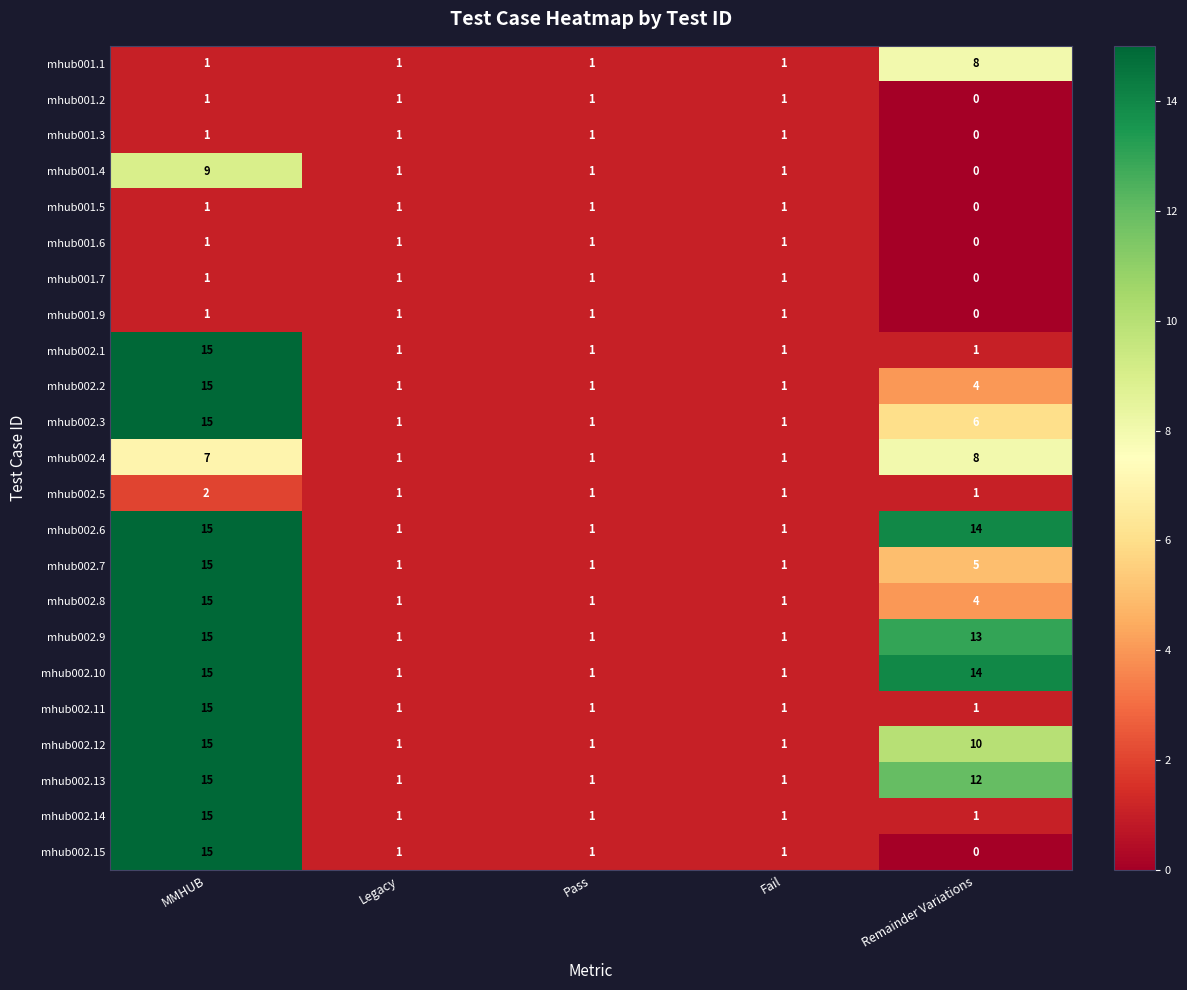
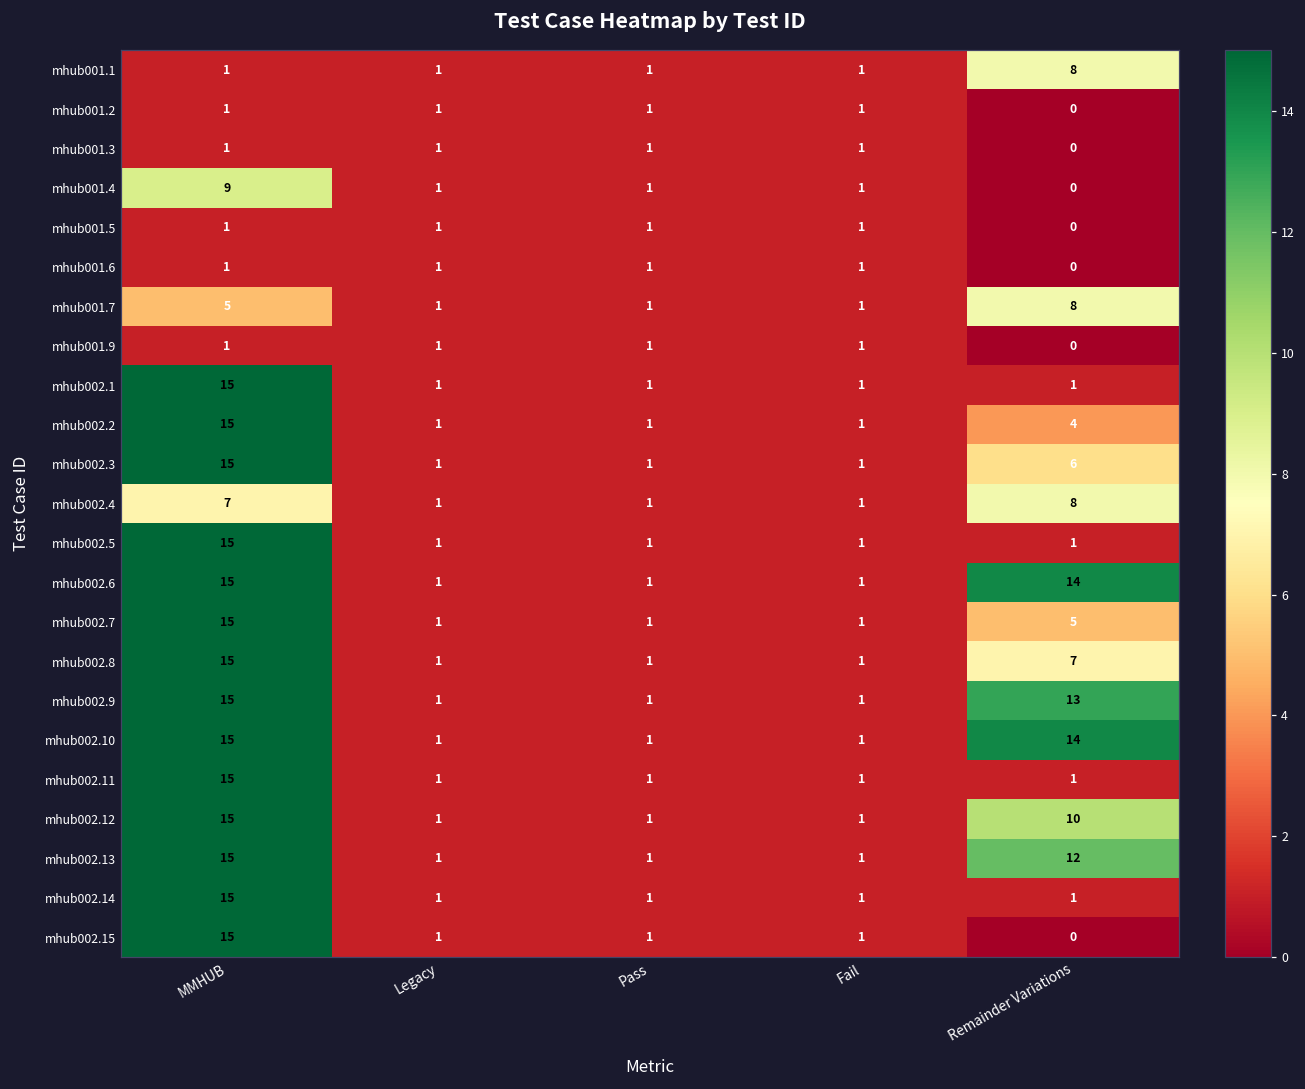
  {
    "mhub001.1": {
      "MMHUB": 1,
      "Legacy": 1,
      "Pass": 1,
      "Fail": 1,
      "Remainder Variations": 8
    },
    "mhub001.2": {
      "MMHUB": 1,
      "Legacy": 1,
      "Pass": 1,
      "Fail": 1,
      "Remainder Variations": 0
    },
    "mhub001.3": {
      "MMHUB": 1,
      "Legacy": 1,
      "Pass": 1,
      "Fail": 1,
      "Remainder Variations": 0
    },
    "mhub001.4": {
      "MMHUB": 9,
      "Legacy": 1,
      "Pass": 1,
      "Fail": 1,
      "Remainder Variations": 0
    },
    "mhub001.5": {
      "MMHUB": 1,
      "Legacy": 1,
      "Pass": 1,
      "Fail": 1,
      "Remainder Variations": 0
    },
    "mhub001.6": {
      "MMHUB": 1,
      "Legacy": 1,
      "Pass": 1,
      "Fail": 1,
      "Remainder Variations": 0
    },
    "mhub001.7": {
-     "MMHUB": 1,
+     "MMHUB": 5,
      "Legacy": 1,
      "Pass": 1,
      "Fail": 1,
-     "Remainder Variations": 0
+     "Remainder Variations": 8
    },
    "mhub001.9": {
      "MMHUB": 1,
      "Legacy": 1,
      "Pass": 1,
      "Fail": 1,
      "Remainder Variations": 0
    },
    "mhub002.1": {
      "MMHUB": 15,
      "Legacy": 1,
      "Pass": 1,
      "Fail": 1,
      "Remainder Variations": 1
    },
    "mhub002.2": {
      "MMHUB": 15,
      "Legacy": 1,
      "Pass": 1,
      "Fail": 1,
      "Remainder Variations": 4
    },
    "mhub002.3": {
      "MMHUB": 15,
      "Legacy": 1,
      "Pass": 1,
      "Fail": 1,
      "Remainder Variations": 6
    },
    "mhub002.4": {
      "MMHUB": 7,
      "Legacy": 1,
      "Pass": 1,
      "Fail": 1,
      "Remainder Variations": 8
    },
    "mhub002.5": {
-     "MMHUB": 2,
+     "MMHUB": 15,
      "Legacy": 1,
      "Pass": 1,
      "Fail": 1,
      "Remainder Variations": 1
    },
    "mhub002.6": {
      "MMHUB": 15,
      "Legacy": 1,
      "Pass": 1,
      "Fail": 1,
      "Remainder Variations": 14
    },
    "mhub002.7": {
      "MMHUB": 15,
      "Legacy": 1,
      "Pass": 1,
      "Fail": 1,
      "Remainder Variations": 5
    },
    "mhub002.8": {
      "MMHUB": 15,
      "Legacy": 1,
      "Pass": 1,
      "Fail": 1,
-     "Remainder Variations": 4
+     "Remainder Variations": 7
    },
    "mhub002.9": {
      "MMHUB": 15,
      "Legacy": 1,
      "Pass": 1,
      "Fail": 1,
      "Remainder Variations": 13
    },
    "mhub002.10": {
      "MMHUB": 15,
      "Legacy": 1,
      "Pass": 1,
      "Fail": 1,
      "Remainder Variations": 14
    },
    "mhub002.11": {
      "MMHUB": 15,
      "Legacy": 1,
      "Pass": 1,
      "Fail": 1,
      "Remainder Variations": 1
    },
    "mhub002.12": {
      "MMHUB": 15,
      "Legacy": 1,
      "Pass": 1,
      "Fail": 1,
      "Remainder Variations": 10
    },
    "mhub002.13": {
      "MMHUB": 15,
      "Legacy": 1,
      "Pass": 1,
      "Fail": 1,
      "Remainder Variations": 12
    },
    "mhub002.14": {
      "MMHUB": 15,
      "Legacy": 1,
      "Pass": 1,
      "Fail": 1,
      "Remainder Variations": 1
    },
    "mhub002.15": {
      "MMHUB": 15,
      "Legacy": 1,
      "Pass": 1,
      "Fail": 1,
      "Remainder Variations": 0
    }
  }
